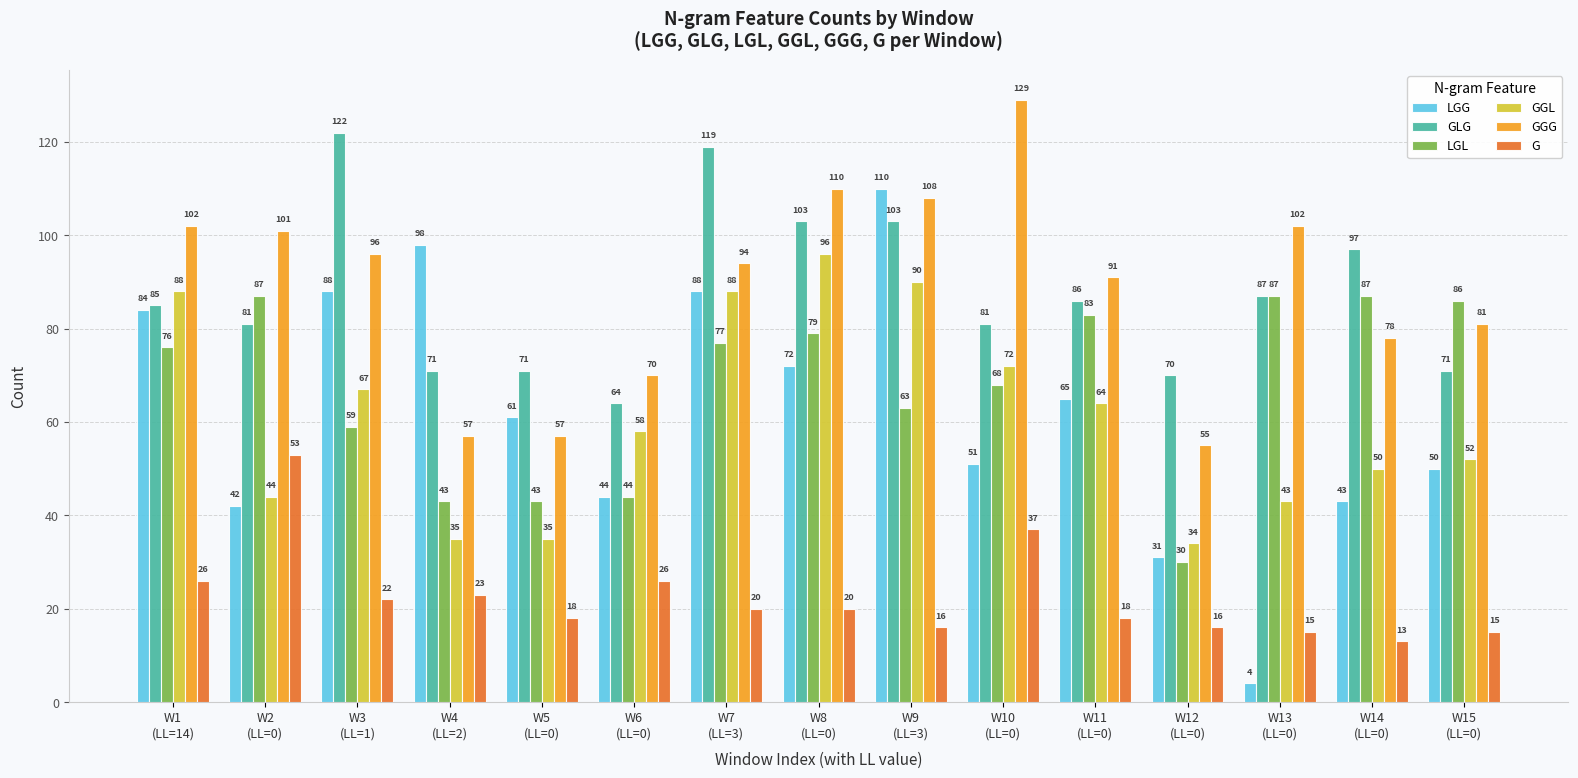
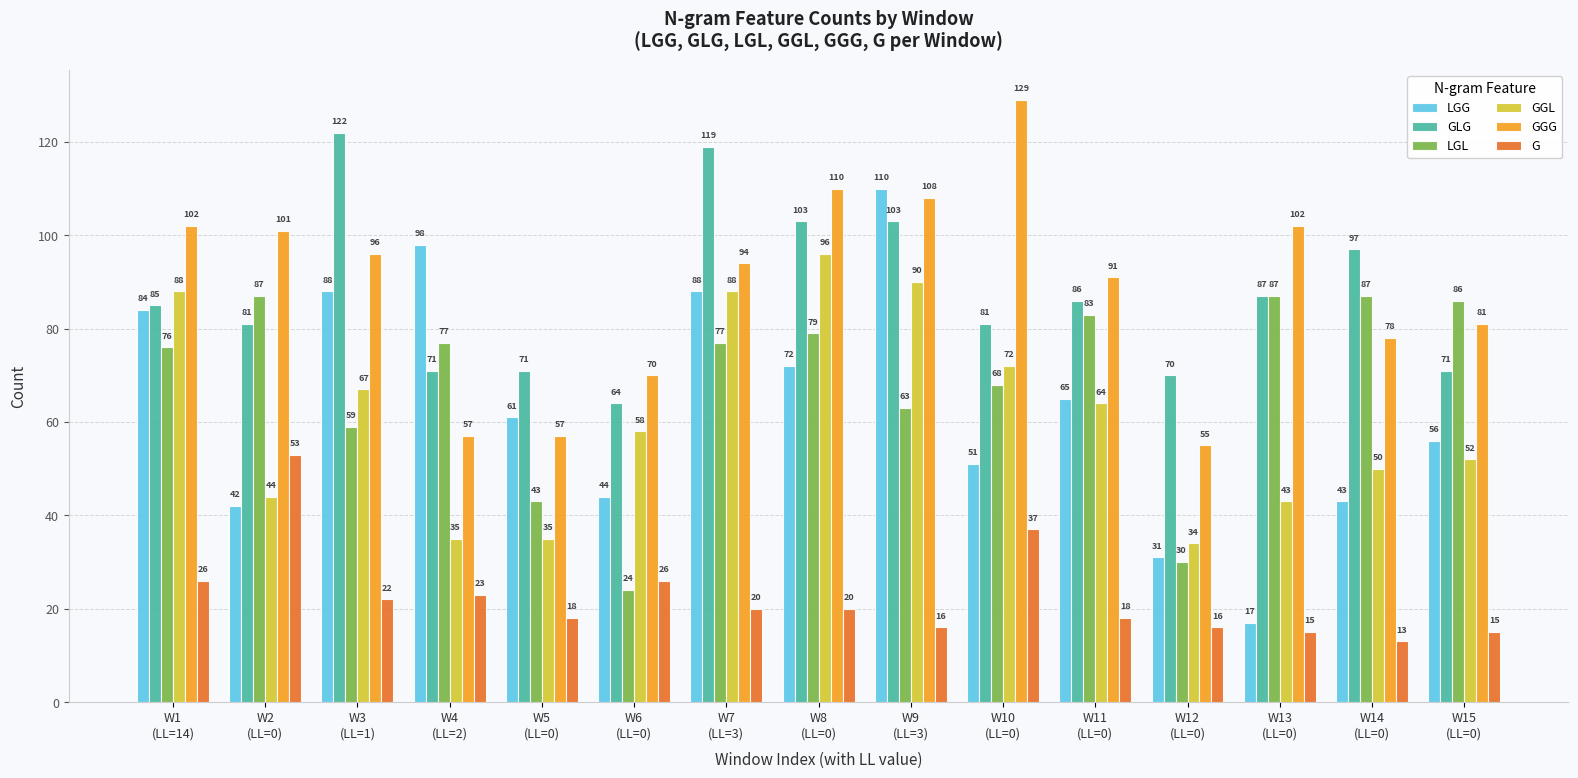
  {
    "LGG": {
      "W1 (LL=14)": 84,
      "W2 (LL=0)": 42,
      "W3 (LL=1)": 88,
      "W4 (LL=2)": 98,
      "W5 (LL=0)": 61,
      "W6 (LL=0)": 44,
      "W7 (LL=3)": 88,
      "W8 (LL=0)": 72,
      "W9 (LL=3)": 110,
      "W10 (LL=0)": 51,
      "W11 (LL=0)": 65,
      "W12 (LL=0)": 31,
-     "W13 (LL=0)": 4,
+     "W13 (LL=0)": 17,
      "W14 (LL=0)": 43,
-     "W15 (LL=0)": 50
+     "W15 (LL=0)": 56
    },
    "GLG": {
      "W1 (LL=14)": 85,
      "W2 (LL=0)": 81,
      "W3 (LL=1)": 122,
      "W4 (LL=2)": 71,
      "W5 (LL=0)": 71,
      "W6 (LL=0)": 64,
      "W7 (LL=3)": 119,
      "W8 (LL=0)": 103,
      "W9 (LL=3)": 103,
      "W10 (LL=0)": 81,
      "W11 (LL=0)": 86,
      "W12 (LL=0)": 70,
      "W13 (LL=0)": 87,
      "W14 (LL=0)": 97,
      "W15 (LL=0)": 71
    },
    "LGL": {
      "W1 (LL=14)": 76,
      "W2 (LL=0)": 87,
      "W3 (LL=1)": 59,
-     "W4 (LL=2)": 43,
+     "W4 (LL=2)": 77,
      "W5 (LL=0)": 43,
-     "W6 (LL=0)": 44,
+     "W6 (LL=0)": 24,
      "W7 (LL=3)": 77,
      "W8 (LL=0)": 79,
      "W9 (LL=3)": 63,
      "W10 (LL=0)": 68,
      "W11 (LL=0)": 83,
      "W12 (LL=0)": 30,
      "W13 (LL=0)": 87,
      "W14 (LL=0)": 87,
      "W15 (LL=0)": 86
    }
  }
